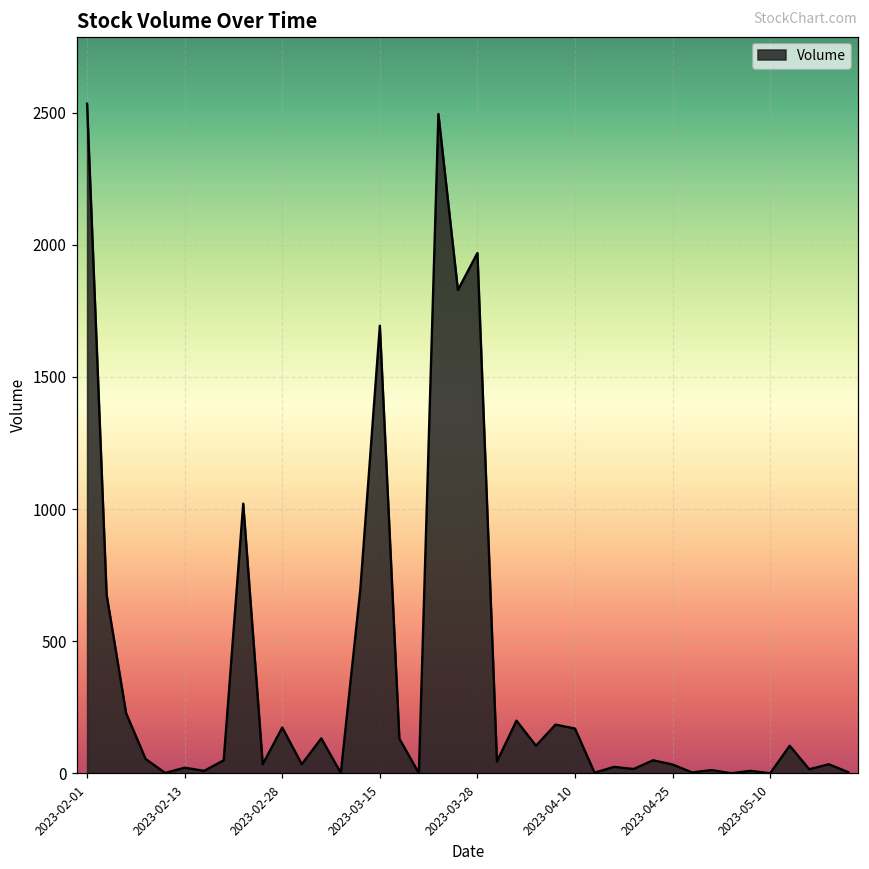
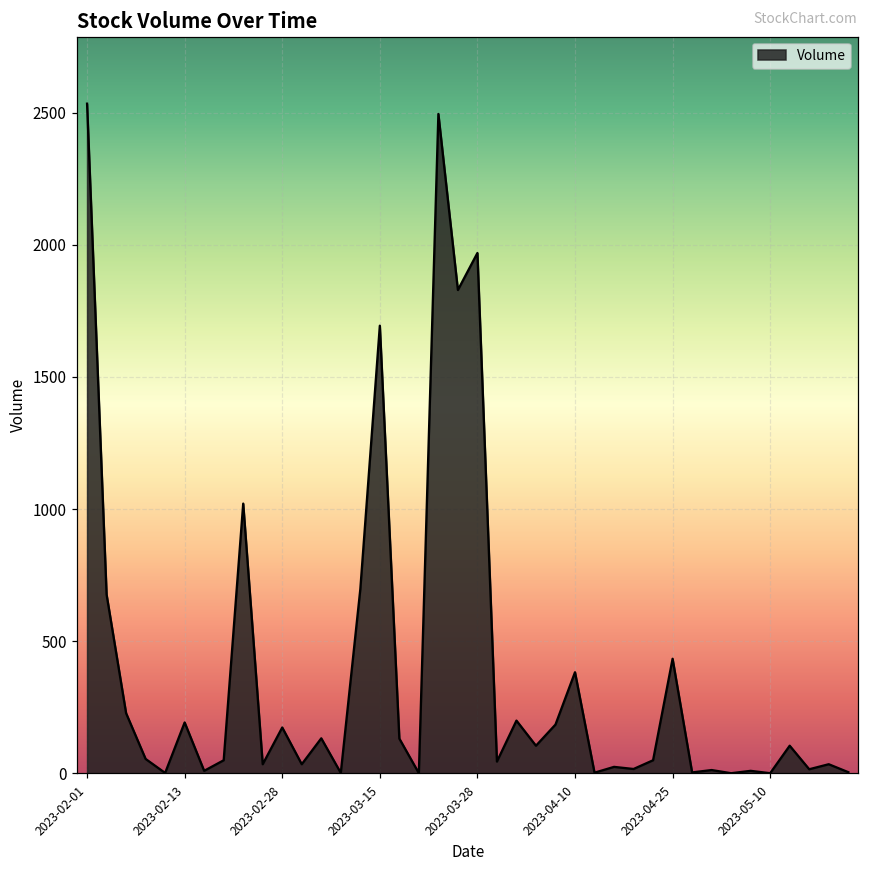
  {
    "2023-02-01": 2530,
-   "2023-02-13": 20,
+   "2023-02-13": 190,
    "2023-02-28": 170,
    "2023-03-15": 1690,
    "2023-03-28": 1970,
-   "2023-04-10": 170,
-   "2023-04-25": 30,
+   "2023-04-10": 380,
+   "2023-04-25": 430,
    "2023-05-10": 0
  }
